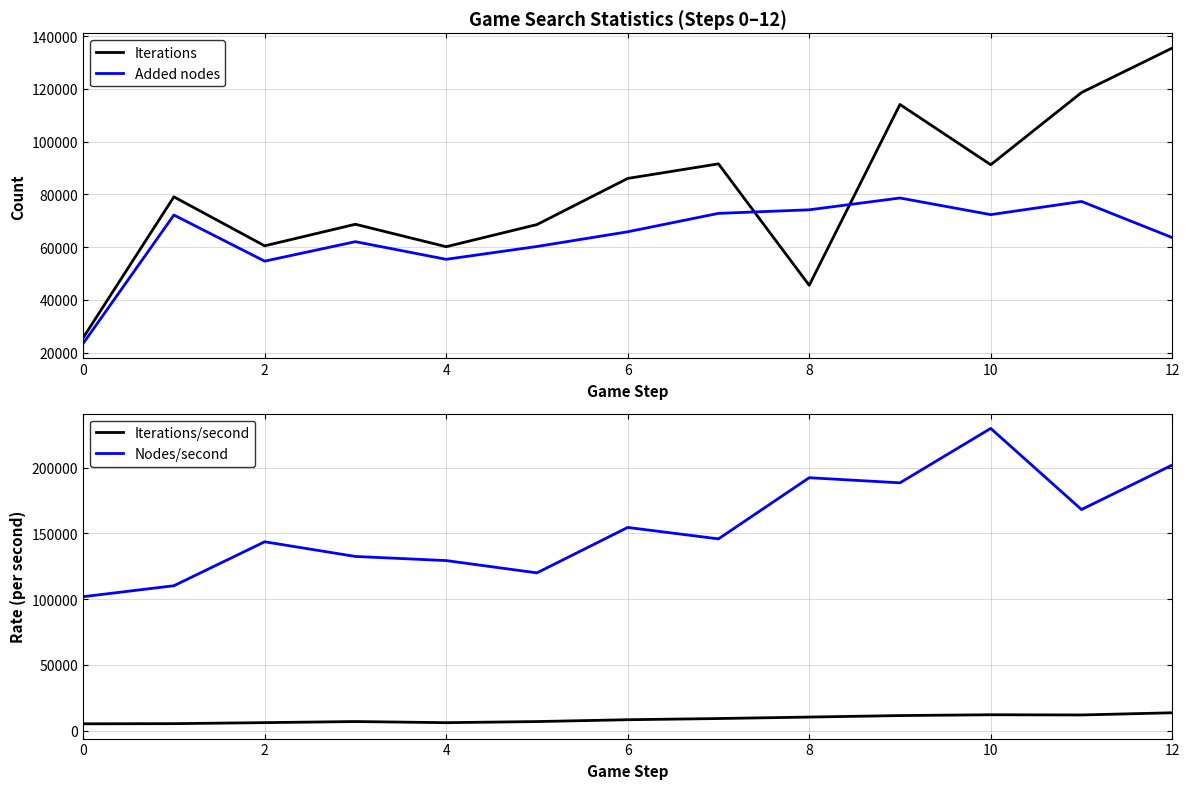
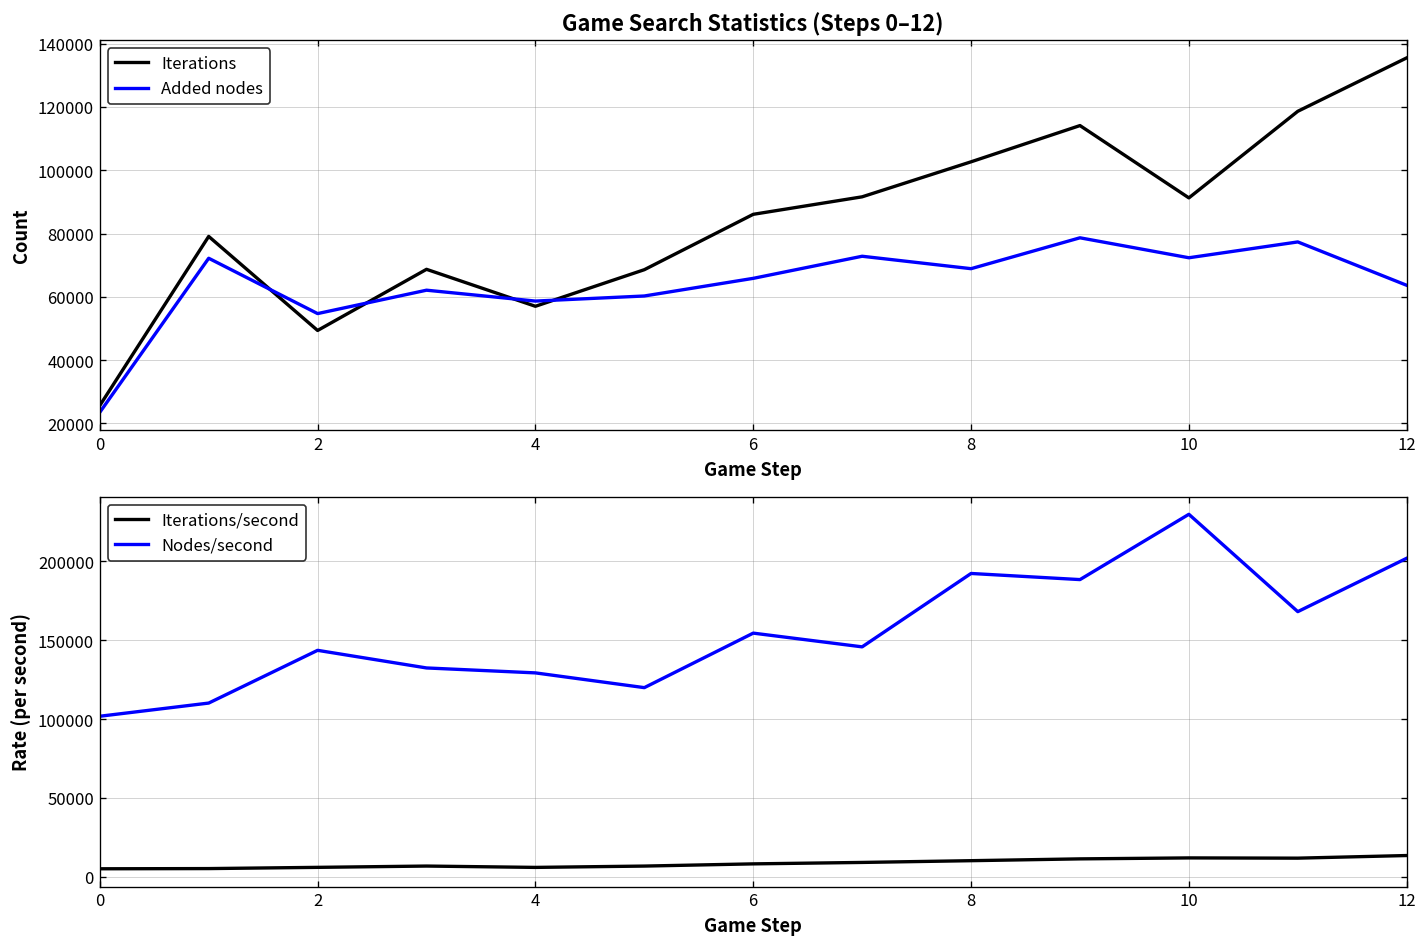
  {
    "Game Search Statistics (Steps 0–12)": {
      "Iterations": {
        "0": 26000,
-       "2": 61000,
-       "4": 60000,
+       "2": 49000,
+       "4": 57000,
        "6": 86000,
-       "8": 46000,
+       "8": 103000,
        "10": 91000,
        "12": 136000
      },
      "Added nodes": {
        "0": 24000,
        "2": 55000,
-       "4": 55000,
+       "4": 59000,
        "6": 66000,
-       "8": 74000,
+       "8": 69000,
        "10": 72000,
        "12": 64000
      }
    }
  }
